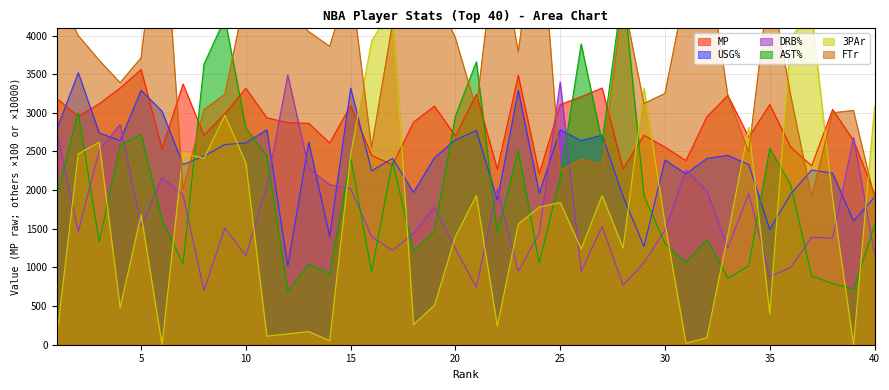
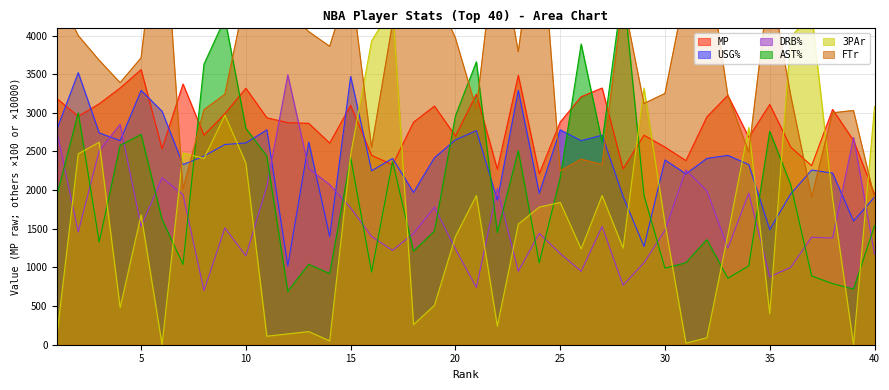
  {
    "MP": {
      "5": 3600,
      "10": 3300,
      "15": 3100,
      "20": 2700,
-     "25": 3100,
+     "25": 2900,
      "30": 2600,
      "35": 3100,
      "40": 2000
    },
    "USG%": {
      "5": 3300,
      "10": 2600,
-     "15": 3300,
+     "15": 3500,
      "20": 2700,
      "25": 2800,
      "30": 2400,
      "35": 1500
    },
    "DRB%": {
      "5": 1500,
      "10": 1200,
-     "15": 2000,
+     "15": 1800,
      "20": 1200,
-     "25": 3400,
+     "25": 1200,
      "30": 1500,
      "35": 900,
      "40": 1200
    },
    "AST%": {
      "5": 2700,
      "10": 2800,
      "15": 2400,
      "20": 3000,
      "25": 2200,
-     "30": 1300,
-     "35": 2500,
+     "30": 1000,
+     "35": 2800,
      "40": 1500
    },
    "3PAr": {
      "5": 1700,
      "10": 2400,
      "15": 2500,
      "20": 1400,
      "25": 1800,
      "30": 1600,
      "35": 400,
      "40": 3100
    },
    "FTr": {
      "5": 3700,
      "20": 4000,
      "25": 2300,
      "30": 3300
    }
  }
